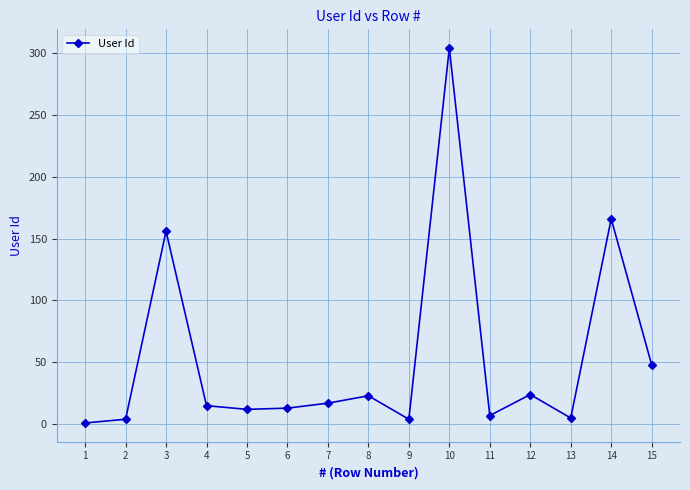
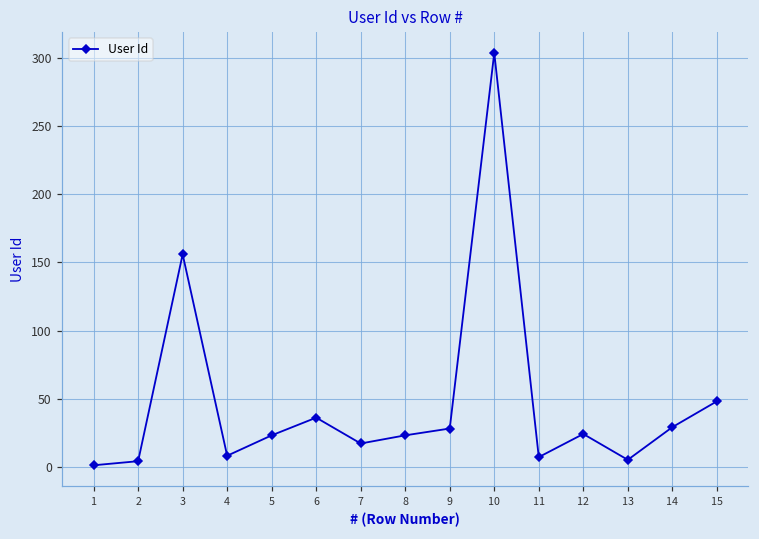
  {
    "1": 1,
    "2": 4,
    "3": 156,
-   "4": 15,
-   "5": 12,
-   "6": 13,
+   "4": 8,
+   "5": 23,
+   "6": 36,
    "7": 17,
    "8": 23,
-   "9": 4,
+   "9": 28,
    "10": 304,
    "11": 7,
    "12": 24,
    "13": 5,
-   "14": 166,
+   "14": 29,
    "15": 48
  }
